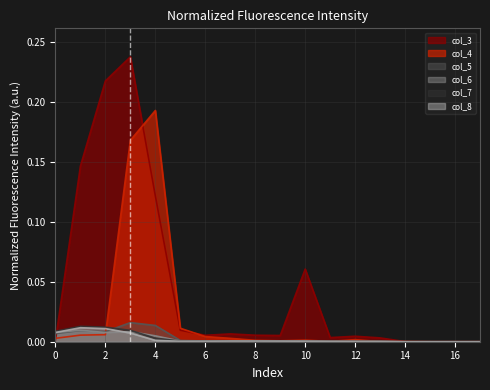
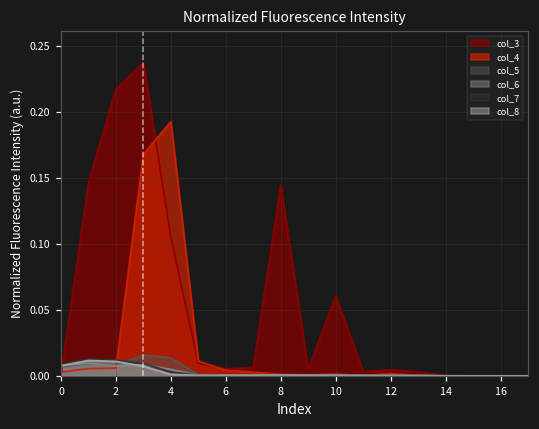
  {
    "col_3": {
      "2": 0.217,
-     "4": 0.121,
-     "8": 0.005,
+     "4": 0.105,
+     "8": 0.145,
      "10": 0.061,
      "12": 0.005
    },
    "col_4": {
      "4": 0.193
    }
  }
